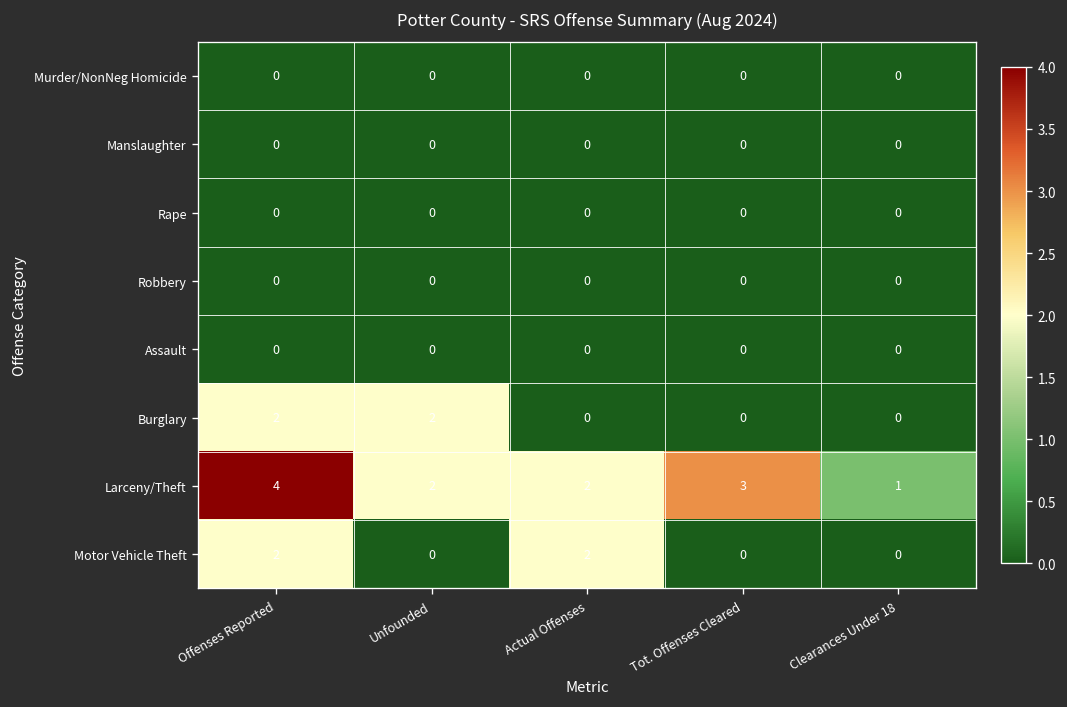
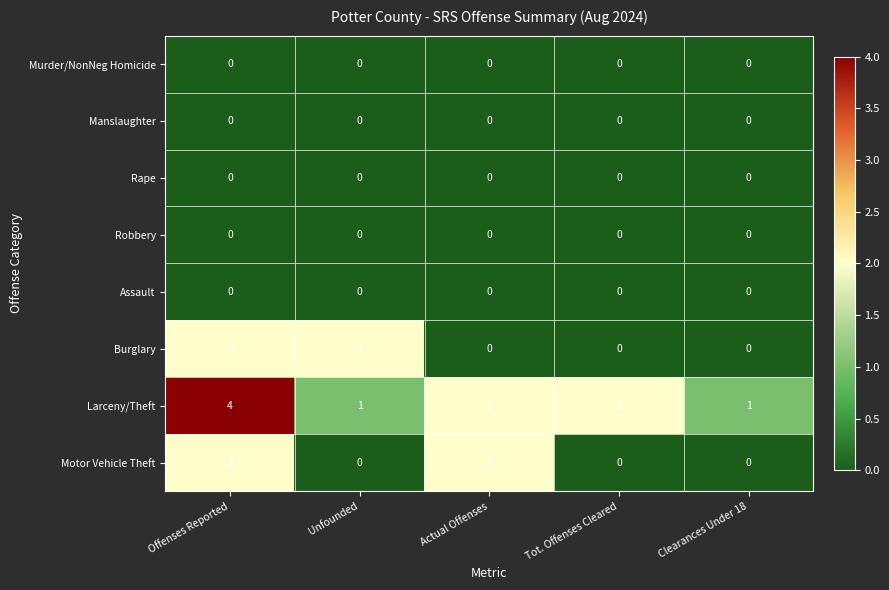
  {
    "Murder/NonNeg Homicide": {
      "Offenses Reported": 0,
      "Unfounded": 0,
      "Actual Offenses": 0,
      "Tot. Offenses Cleared": 0,
      "Clearances Under 18": 0
    },
    "Manslaughter": {
      "Offenses Reported": 0,
      "Unfounded": 0,
      "Actual Offenses": 0,
      "Tot. Offenses Cleared": 0,
      "Clearances Under 18": 0
    },
    "Rape": {
      "Offenses Reported": 0,
      "Unfounded": 0,
      "Actual Offenses": 0,
      "Tot. Offenses Cleared": 0,
      "Clearances Under 18": 0
    },
    "Robbery": {
      "Offenses Reported": 0,
      "Unfounded": 0,
      "Actual Offenses": 0,
      "Tot. Offenses Cleared": 0,
      "Clearances Under 18": 0
    },
    "Assault": {
      "Offenses Reported": 0,
      "Unfounded": 0,
      "Actual Offenses": 0,
      "Tot. Offenses Cleared": 0,
      "Clearances Under 18": 0
    },
    "Burglary": {
      "Offenses Reported": 2,
      "Unfounded": 2,
      "Actual Offenses": 0,
      "Tot. Offenses Cleared": 0,
      "Clearances Under 18": 0
    },
    "Larceny/Theft": {
      "Offenses Reported": 4,
-     "Unfounded": 2,
+     "Unfounded": 1,
      "Actual Offenses": 2,
-     "Tot. Offenses Cleared": 3,
+     "Tot. Offenses Cleared": 2,
      "Clearances Under 18": 1
    },
    "Motor Vehicle Theft": {
      "Offenses Reported": 2,
      "Unfounded": 0,
      "Actual Offenses": 2,
      "Tot. Offenses Cleared": 0,
      "Clearances Under 18": 0
    }
  }
